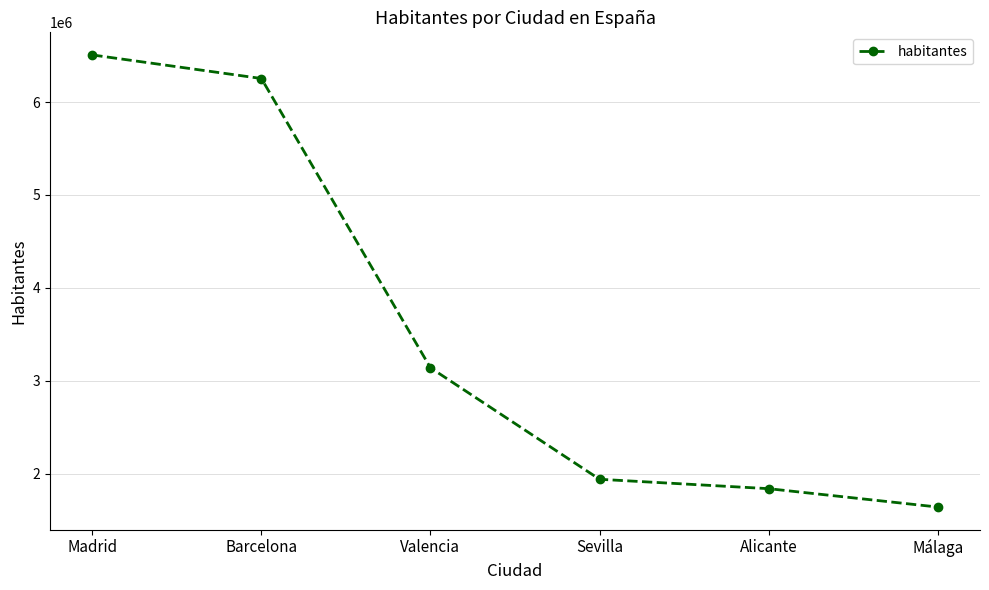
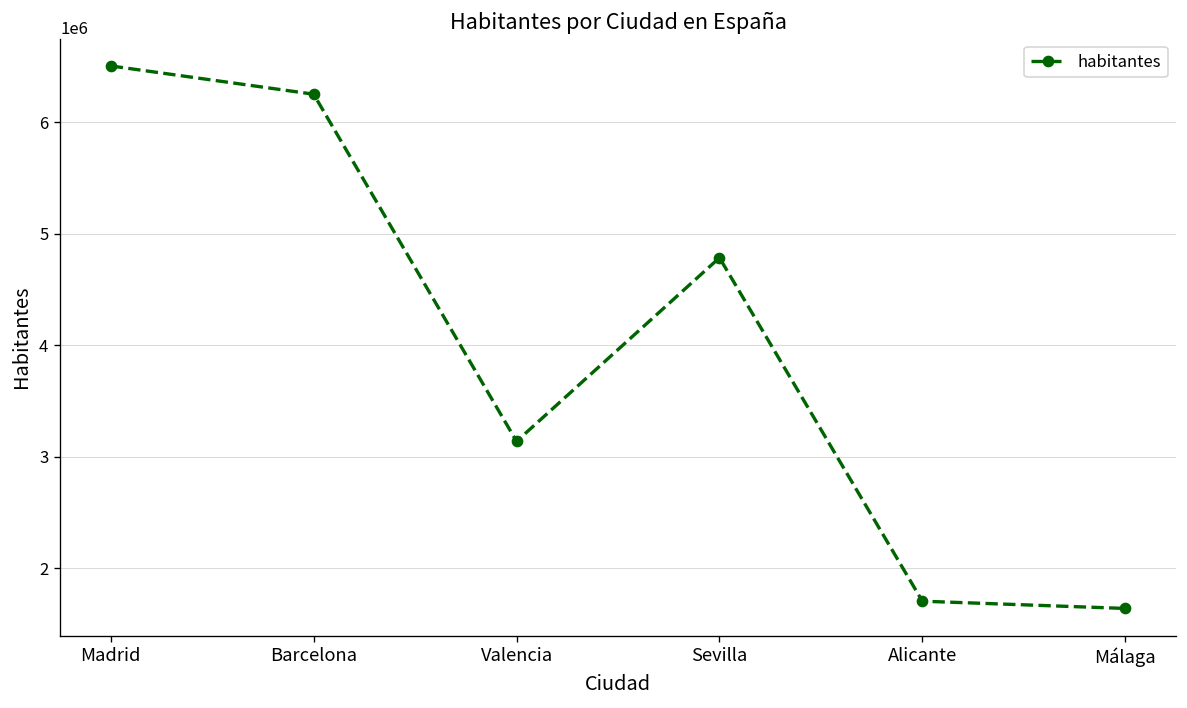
  {
    "Madrid": 6500000,
    "Barcelona": 6300000,
    "Valencia": 3100000,
-   "Sevilla": 1900000,
-   "Alicante": 1800000,
+   "Sevilla": 4800000,
+   "Alicante": 1700000,
    "Málaga": 1600000
  }
